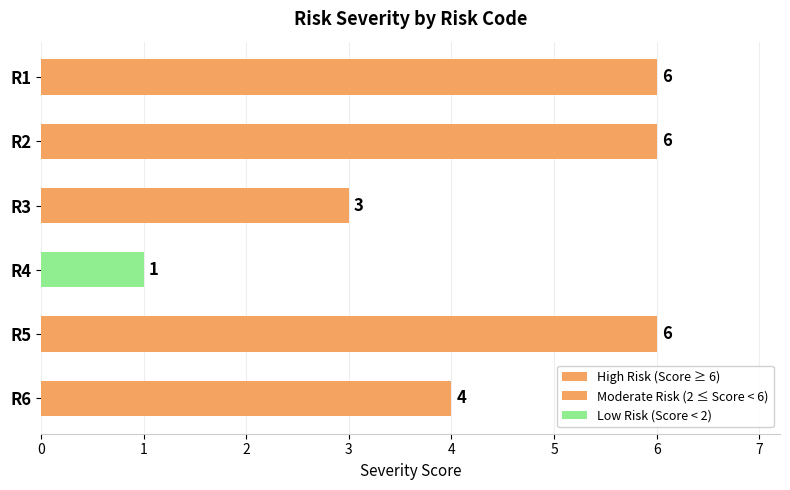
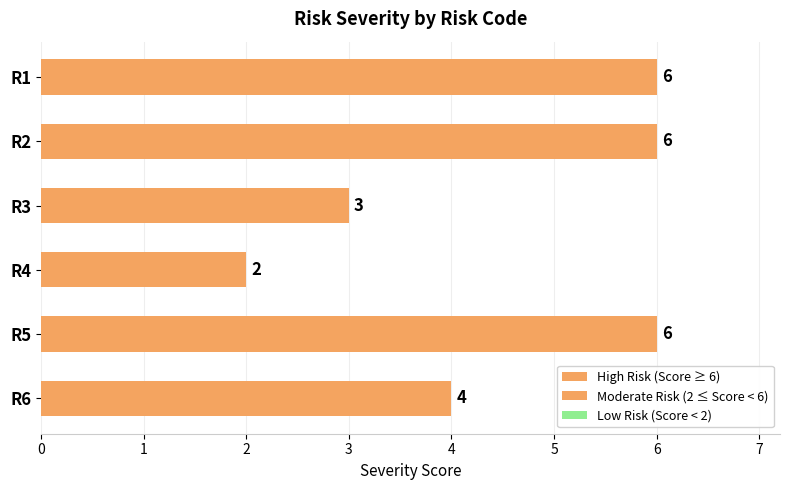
  {
    "R1": 6,
    "R2": 6,
    "R3": 3,
-   "R4": 1,
+   "R4": 2,
    "R5": 6,
    "R6": 4
  }
